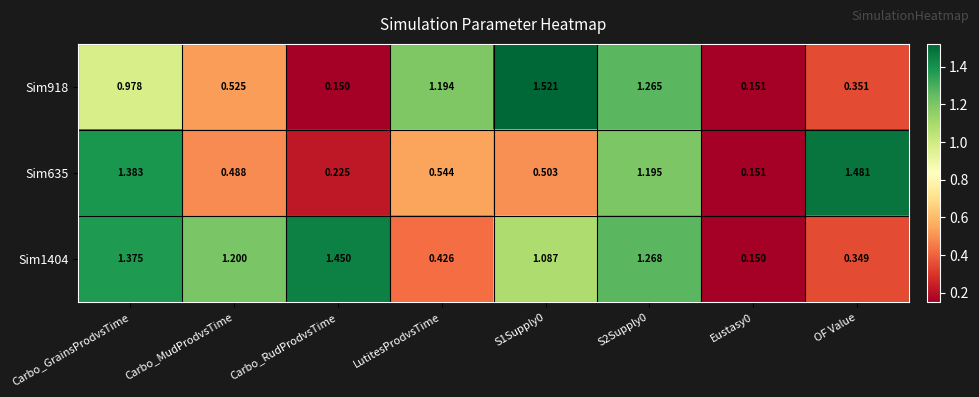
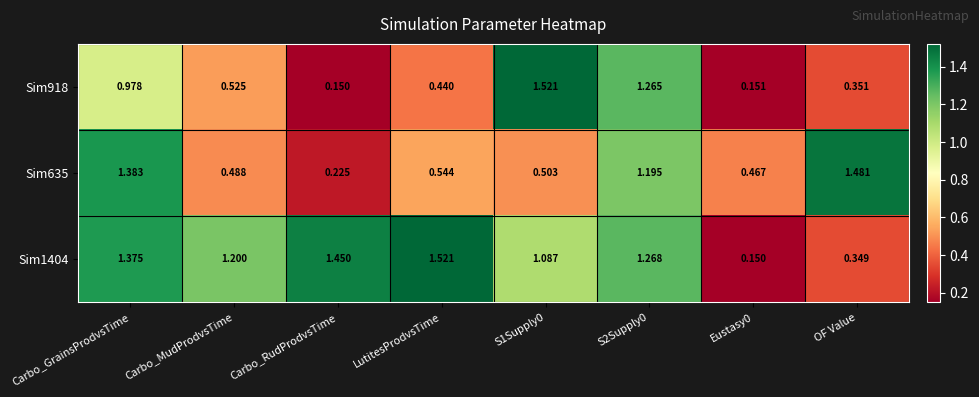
  {
    "Sim918": {
      "Carbo_GrainsProdvsTime": 0.978,
      "Carbo_MudProdvsTime": 0.525,
      "Carbo_RudProdvsTime": 0.150,
-     "LutitesProdvsTime": 1.194,
+     "LutitesProdvsTime": 0.440,
      "S1Supply0": 1.521,
      "S2Supply0": 1.265,
      "Eustasy0": 0.151,
      "OF Value": 0.351
    },
    "Sim635": {
      "Carbo_GrainsProdvsTime": 1.383,
      "Carbo_MudProdvsTime": 0.488,
      "Carbo_RudProdvsTime": 0.225,
      "LutitesProdvsTime": 0.544,
      "S1Supply0": 0.503,
      "S2Supply0": 1.195,
-     "Eustasy0": 0.151,
+     "Eustasy0": 0.467,
      "OF Value": 1.481
    },
    "Sim1404": {
      "Carbo_GrainsProdvsTime": 1.375,
      "Carbo_MudProdvsTime": 1.200,
      "Carbo_RudProdvsTime": 1.450,
-     "LutitesProdvsTime": 0.426,
+     "LutitesProdvsTime": 1.521,
      "S1Supply0": 1.087,
      "S2Supply0": 1.268,
      "Eustasy0": 0.150,
      "OF Value": 0.349
    }
  }
